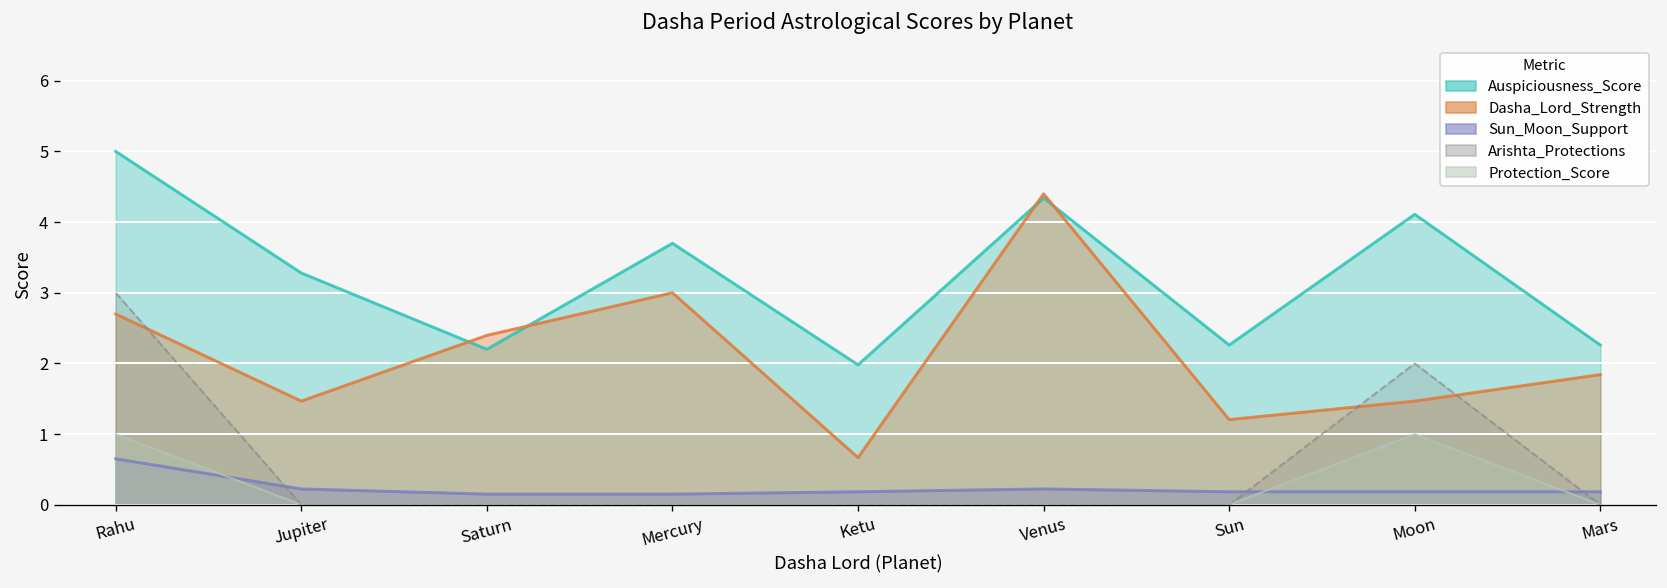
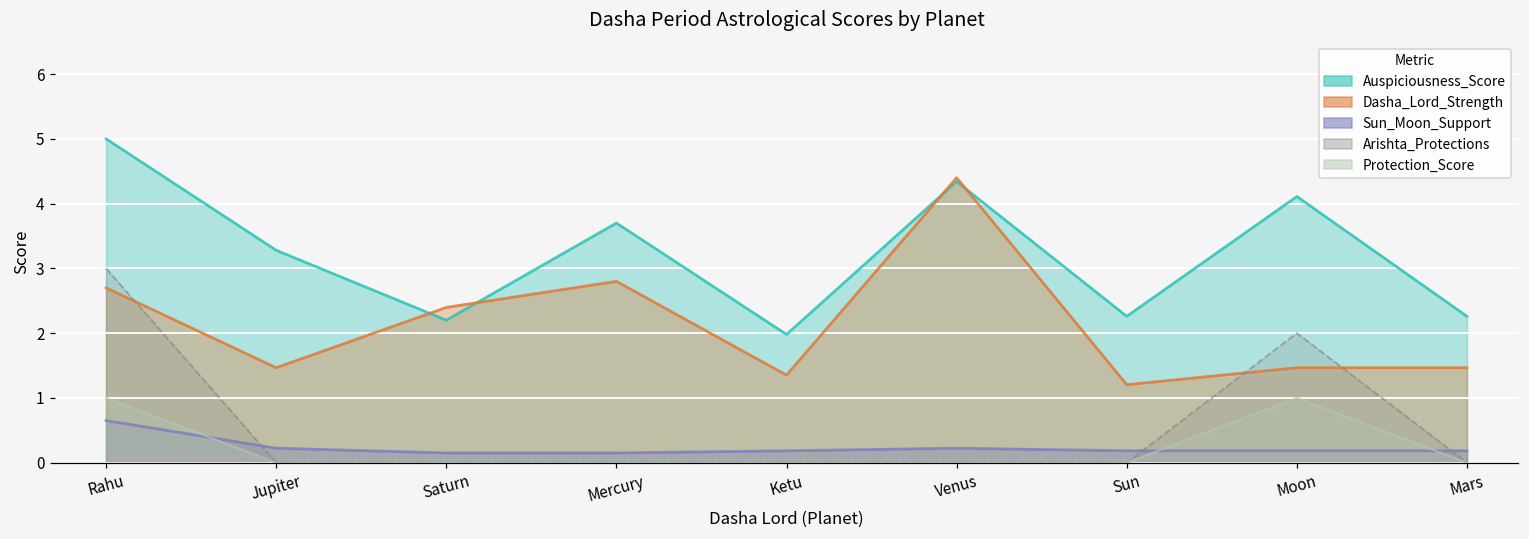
  {
    "Dasha_Lord_Strength": {
      "Rahu": 2.7,
      "Jupiter": 1.5,
      "Saturn": 2.4,
-     "Mercury": 3.0,
-     "Ketu": 0.7,
+     "Mercury": 2.8,
+     "Ketu": 1.4,
      "Venus": 4.4,
      "Sun": 1.2,
      "Moon": 1.5,
-     "Mars": 1.8
+     "Mars": 1.5
    }
  }
